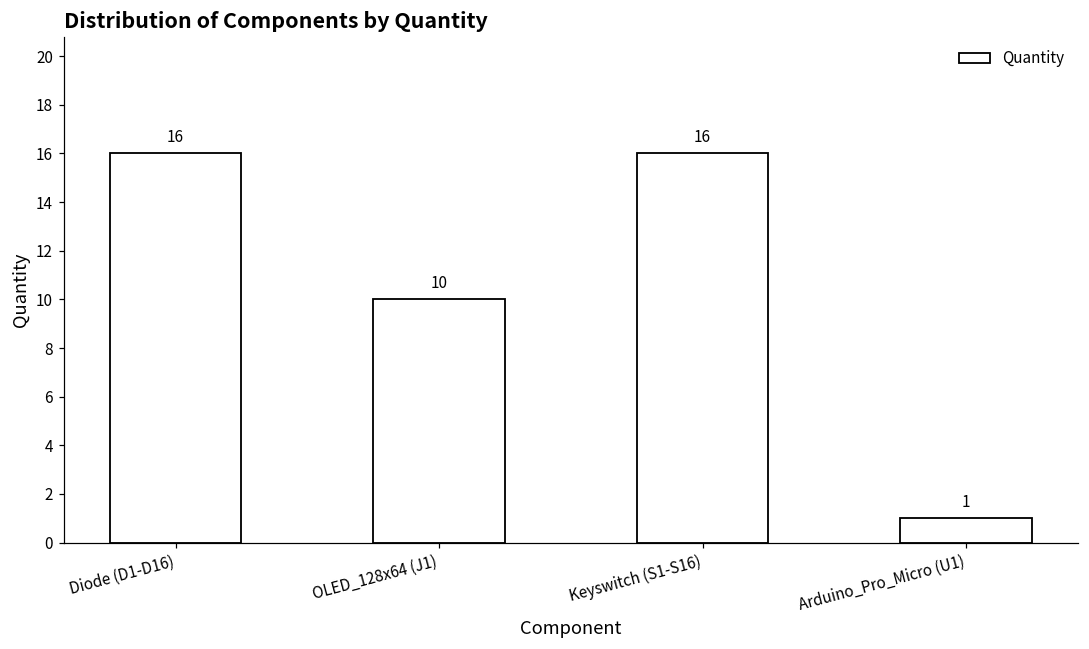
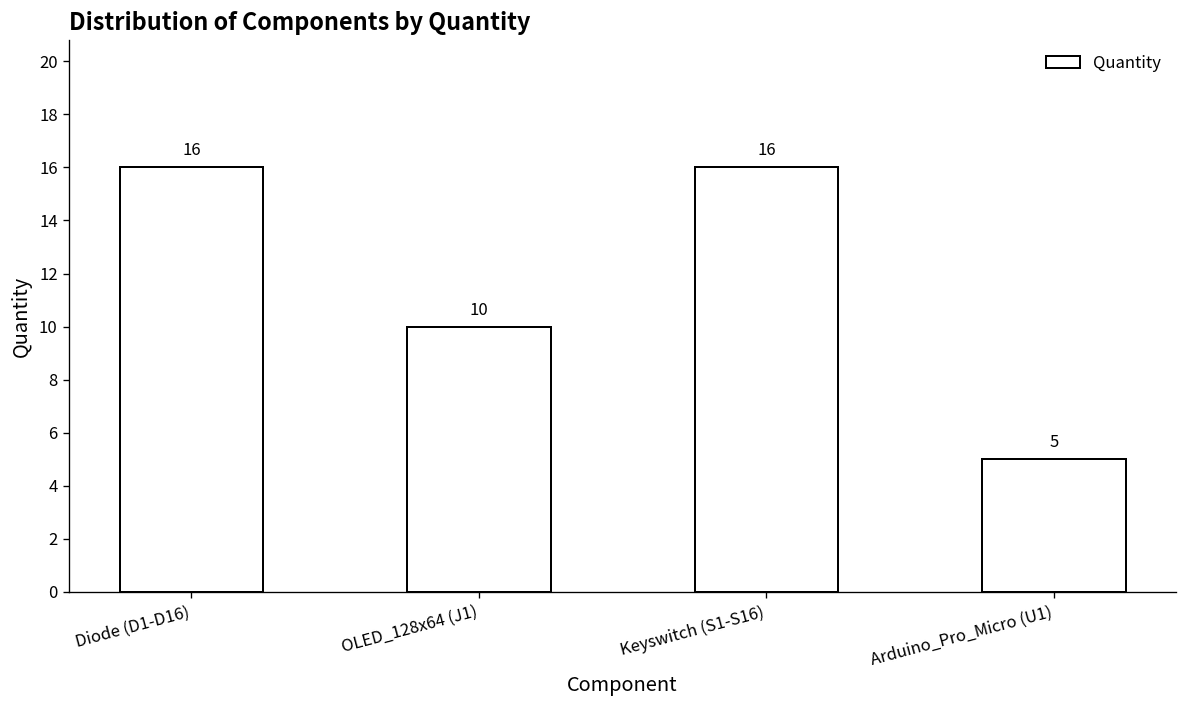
  {
    "Diode (D1-D16)": 16,
    "OLED_128x64 (J1)": 10,
    "Keyswitch (S1-S16)": 16,
-   "Arduino_Pro_Micro (U1)": 1
+   "Arduino_Pro_Micro (U1)": 5
  }
